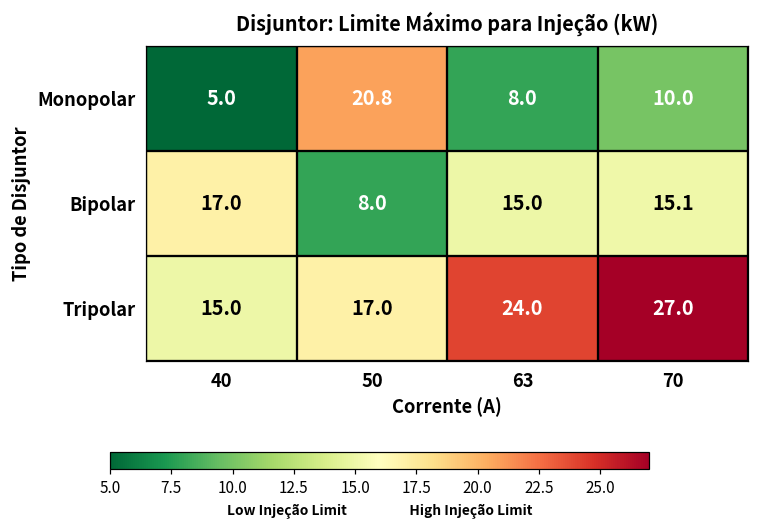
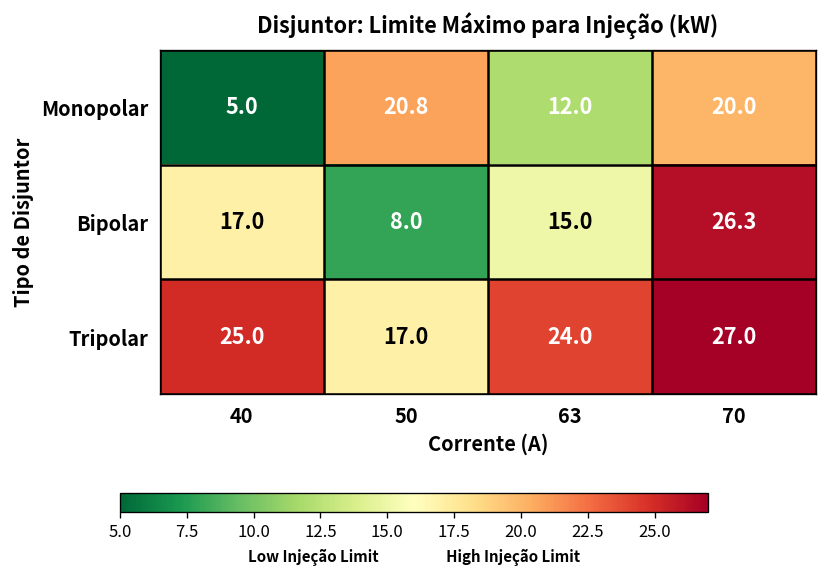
  {
    "Monopolar": {
      "40": 5.0,
      "50": 20.8,
-     "63": 8.0,
-     "70": 10.0
+     "63": 12.0,
+     "70": 20.0
    },
    "Bipolar": {
      "40": 17.0,
      "50": 8.0,
      "63": 15.0,
-     "70": 15.1
+     "70": 26.3
    },
    "Tripolar": {
-     "40": 15.0,
+     "40": 25.0,
      "50": 17.0,
      "63": 24.0,
      "70": 27.0
    }
  }
